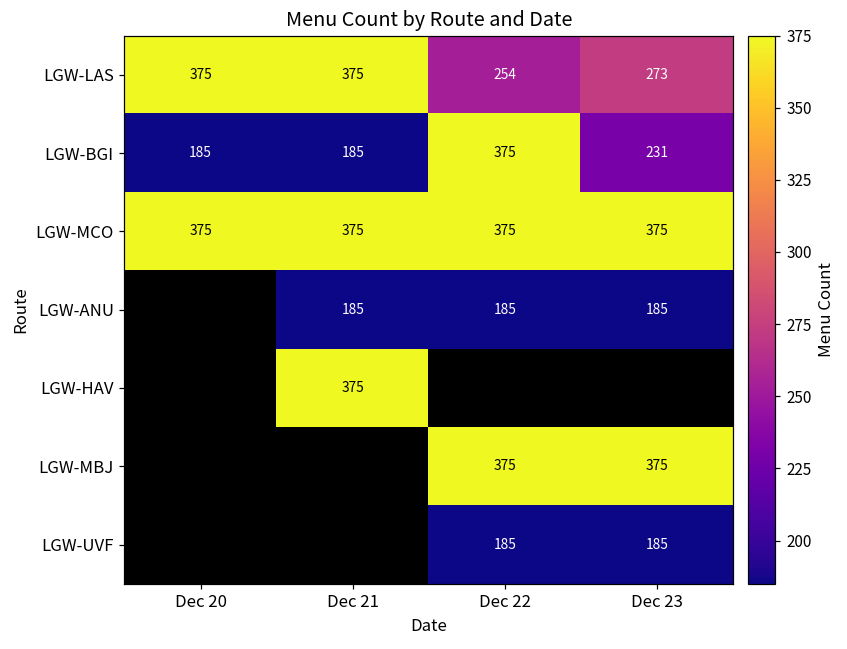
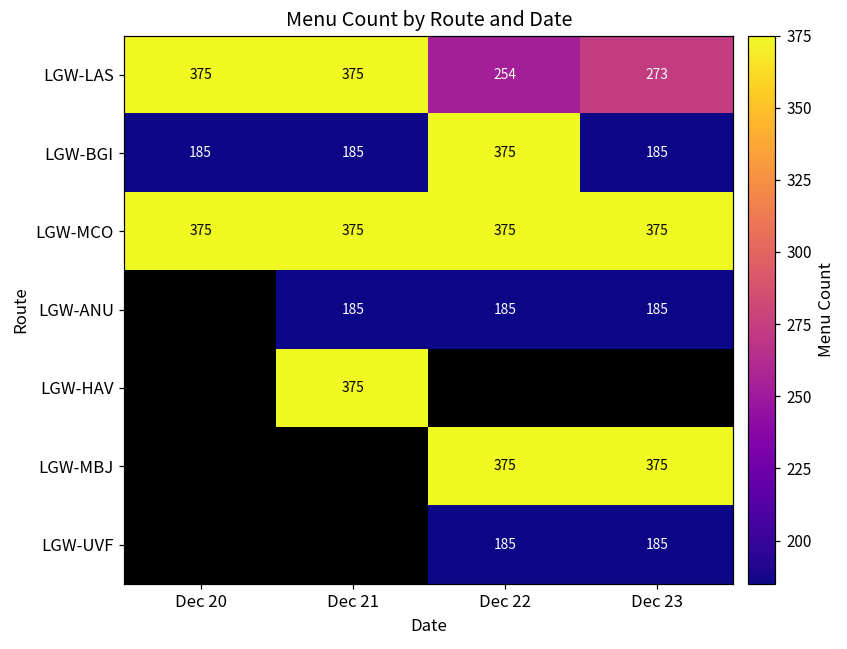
  {
    "LGW-LAS": {
      "Dec 20": 375,
      "Dec 21": 375,
      "Dec 22": 254,
      "Dec 23": 273
    },
    "LGW-BGI": {
      "Dec 20": 185,
      "Dec 21": 185,
      "Dec 22": 375,
-     "Dec 23": 231
+     "Dec 23": 185
    },
    "LGW-MCO": {
      "Dec 20": 375,
      "Dec 21": 375,
      "Dec 22": 375,
      "Dec 23": 375
    },
    "LGW-ANU": {
      "Dec 21": 185,
      "Dec 22": 185,
      "Dec 23": 185
    },
    "LGW-HAV": {
      "Dec 21": 375
    },
    "LGW-MBJ": {
      "Dec 22": 375,
      "Dec 23": 375
    },
    "LGW-UVF": {
      "Dec 22": 185,
      "Dec 23": 185
    }
  }
